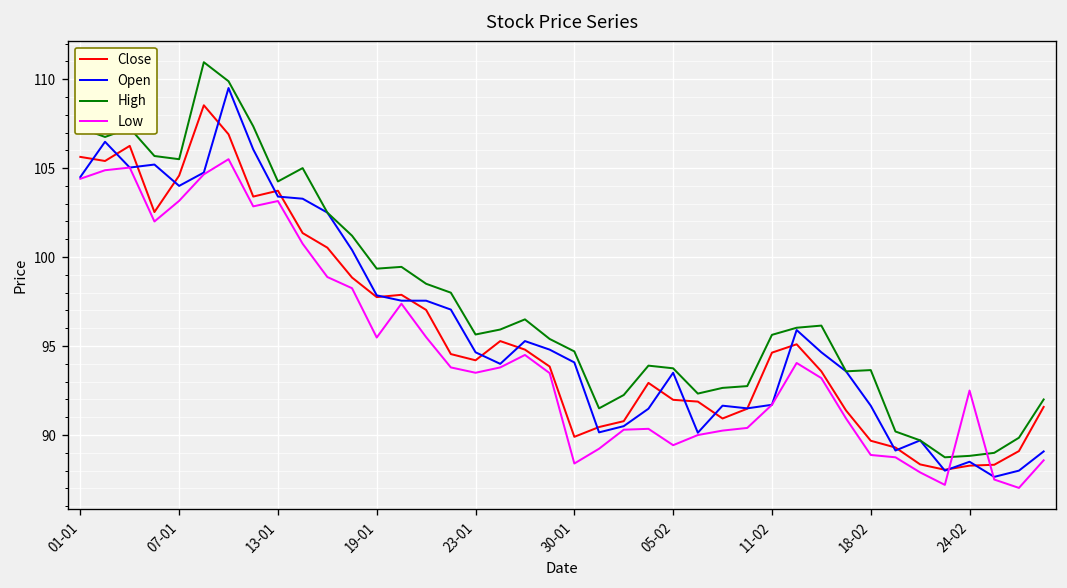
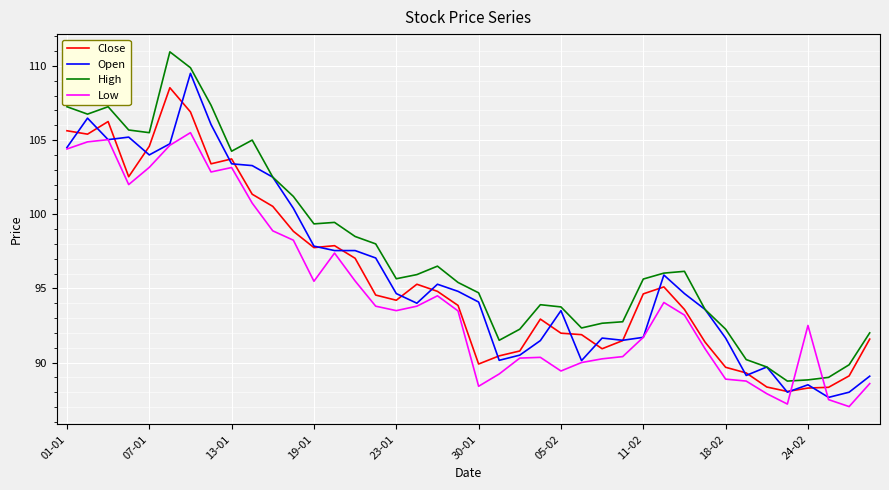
  {
    "Close": {
      "01-01": 105.6,
      "07-01": 104.6,
      "13-01": 103.7,
      "23-01": 94.2,
      "30-01": 89.9,
      "05-02": 92.0,
      "11-02": 94.6,
      "18-02": 89.7,
      "24-02": 88.3
    },
    "Open": {
      "07-01": 104.0,
      "13-01": 103.4,
      "23-01": 94.7,
      "30-01": 94.1,
      "05-02": 93.5,
      "18-02": 91.7,
      "24-02": 88.5
    },
    "High": {
      "01-01": 107.3,
      "07-01": 105.5,
      "13-01": 104.3,
      "19-01": 99.4,
      "23-01": 95.7,
      "30-01": 94.7,
      "05-02": 93.8,
      "11-02": 95.6,
-     "18-02": 93.7,
+     "18-02": 92.3,
      "24-02": 88.8
    },
    "Low": {
      "07-01": 103.2,
      "13-01": 103.2,
      "19-01": 95.5,
      "23-01": 93.5,
      "30-01": 88.4,
      "05-02": 89.4,
      "18-02": 88.9,
      "24-02": 92.5
    }
  }
